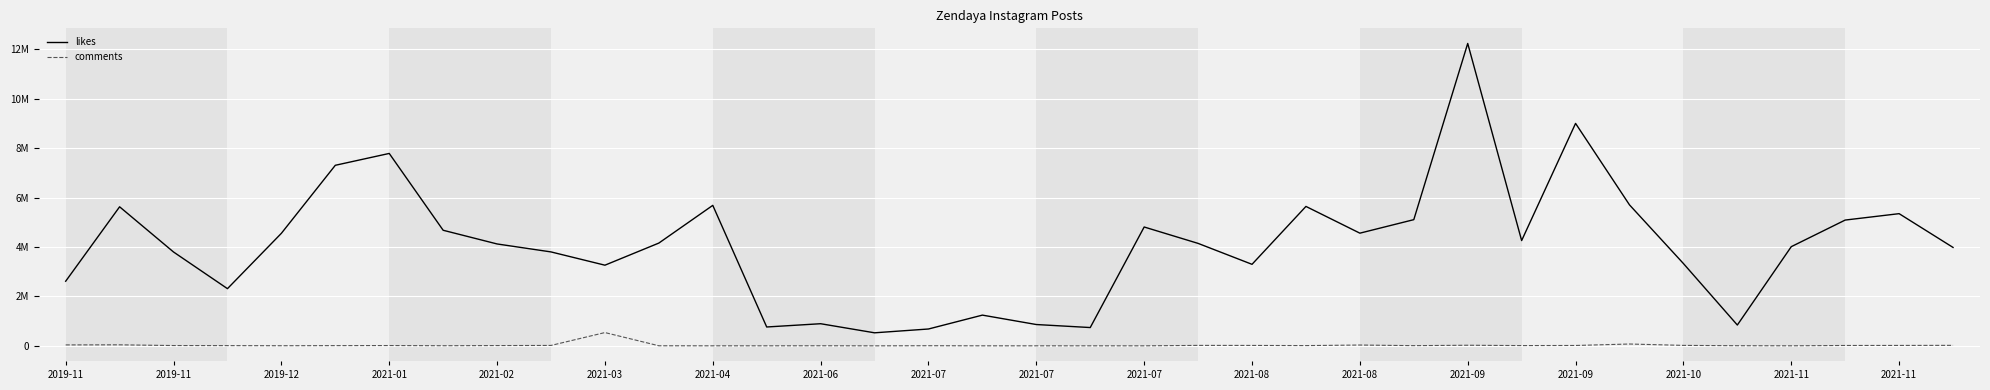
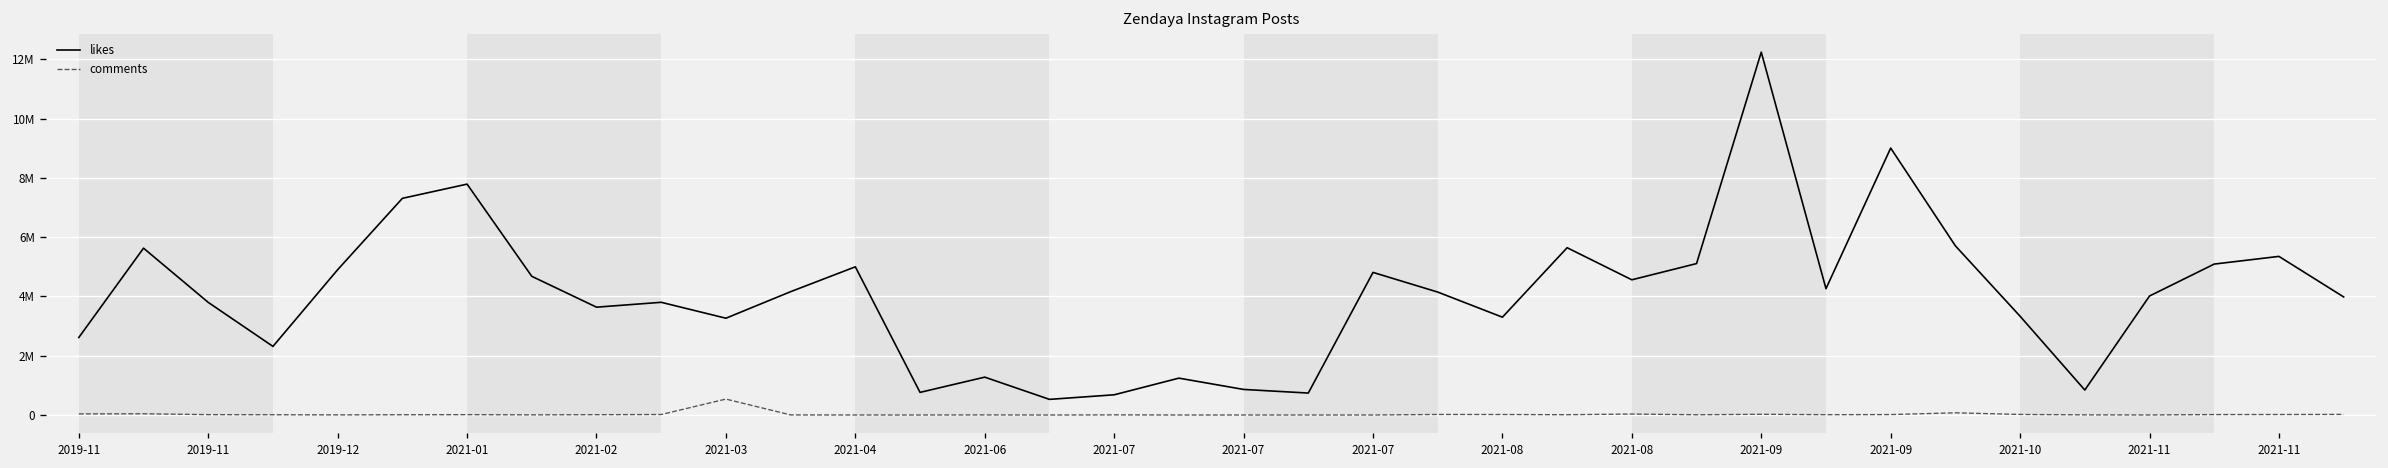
  {
    "likes": {
-     "2019-12": 4600000,
+     "2019-12": 4900000,
      "2021-01": 7800000,
-     "2021-02": 4100000,
+     "2021-02": 3600000,
      "2021-03": 3300000,
-     "2021-04": 5700000,
-     "2021-06": 900000,
+     "2021-04": 5000000,
+     "2021-06": 1300000,
      "2021-10": 3300000
    },
    "comments": {
      "2019-12": 0,
      "2021-01": 0,
      "2021-02": 0,
      "2021-03": 500000,
      "2021-04": 0,
      "2021-06": 0,
      "2021-10": 0
    }
  }
